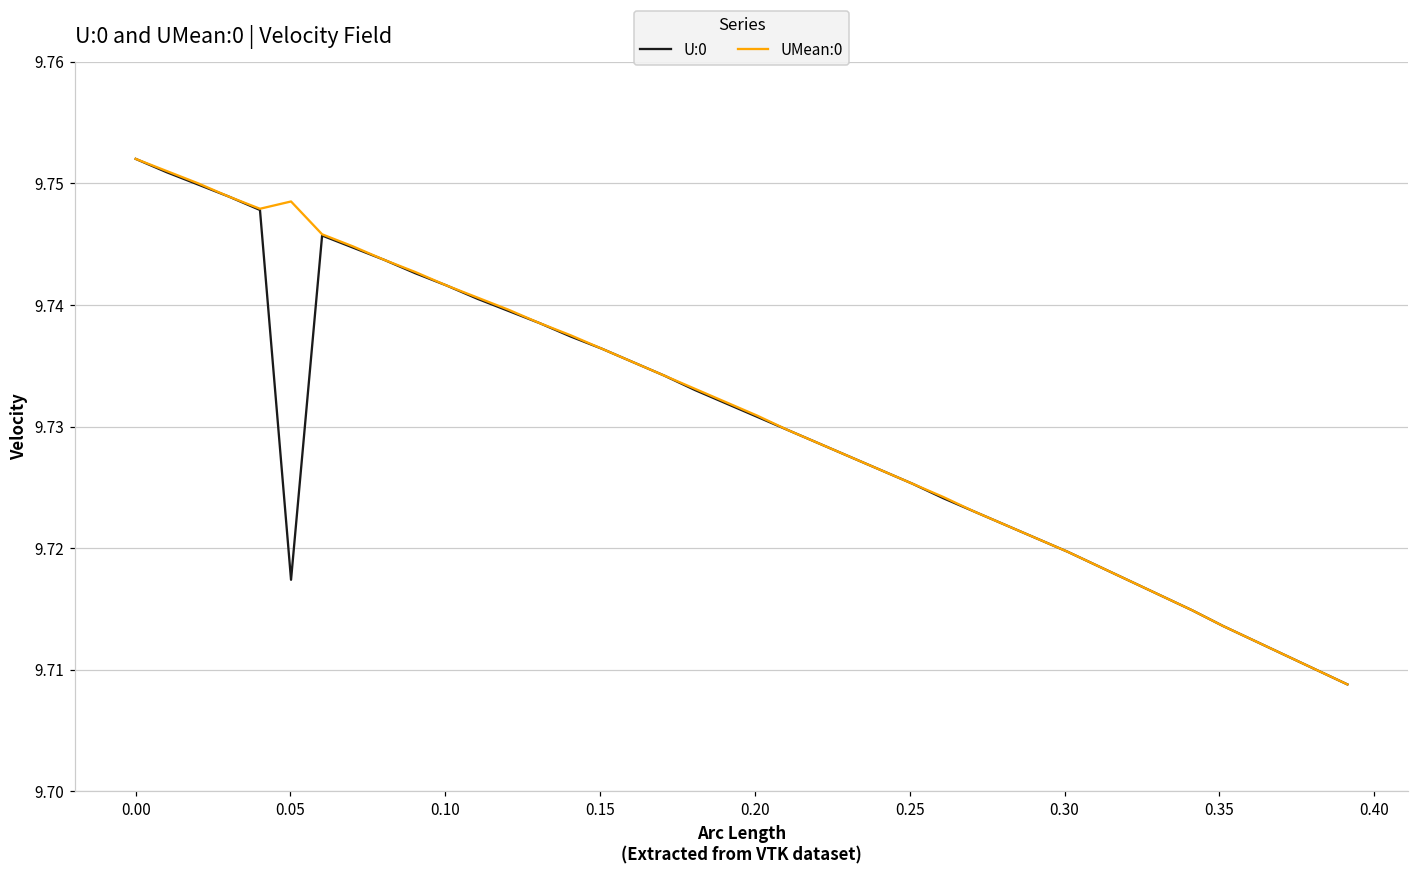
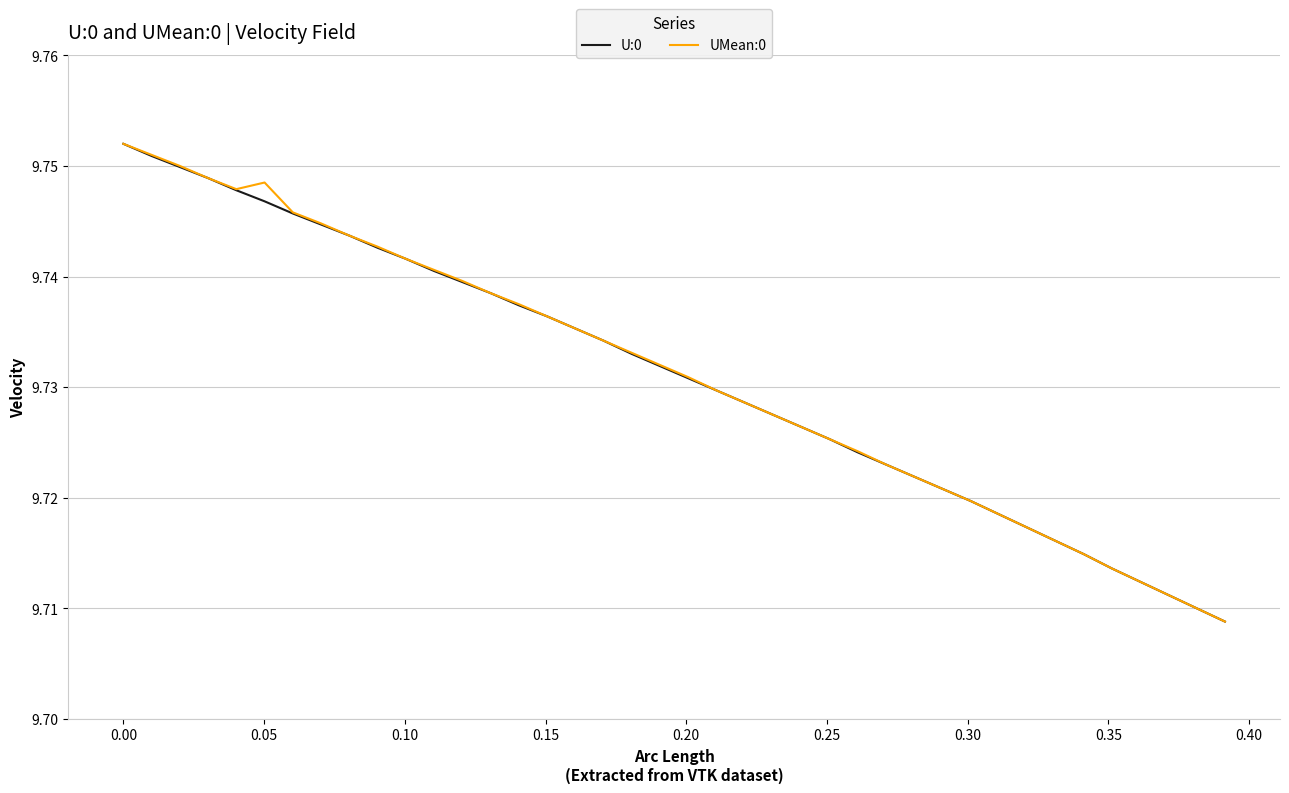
  {
    "U:0": {
-     "0.05": 9.7174
+     "0.05": 9.7468
    },
    "UMean:0": {
      "0.05": 9.7485
    }
  }
